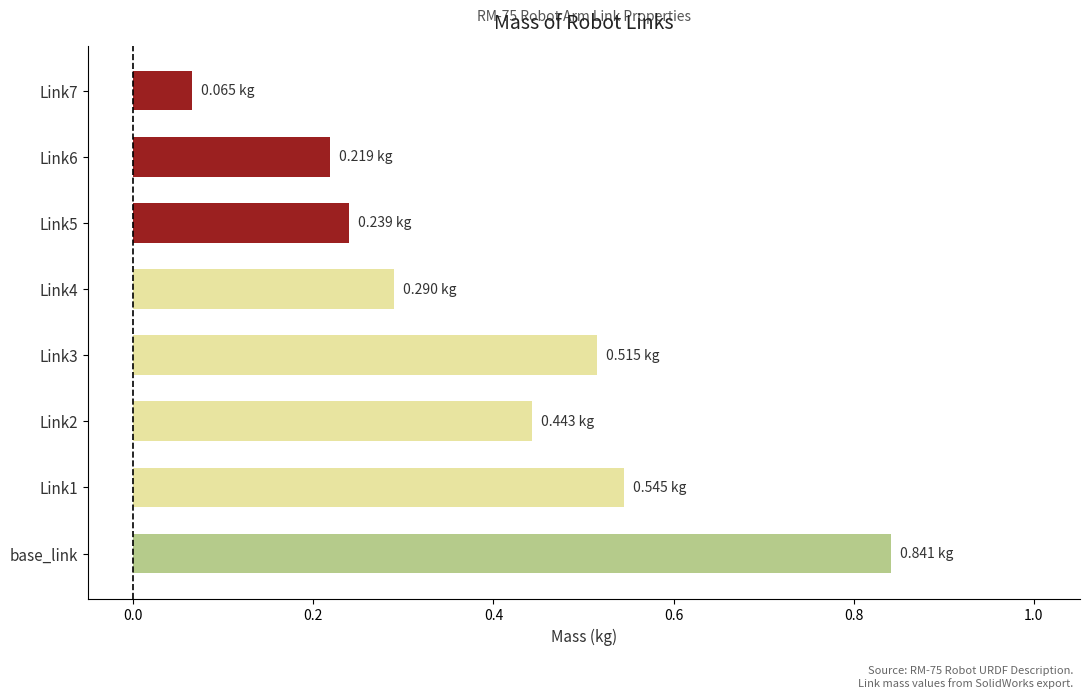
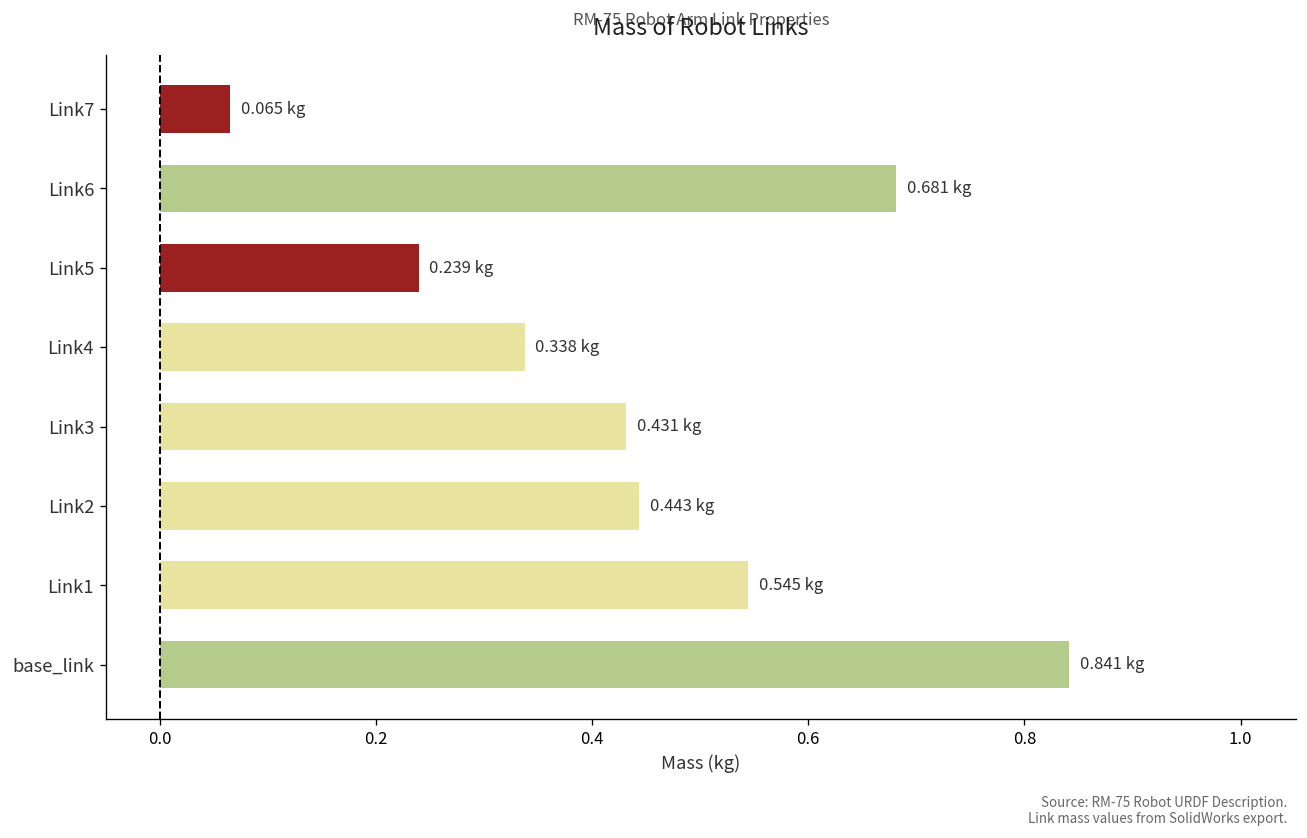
  {
    "Link7": 0.065,
-   "Link6": 0.219,
+   "Link6": 0.681,
    "Link5": 0.239,
-   "Link4": 0.290,
-   "Link3": 0.515,
+   "Link4": 0.338,
+   "Link3": 0.431,
    "Link2": 0.443,
    "Link1": 0.545,
    "base_link": 0.841
  }
